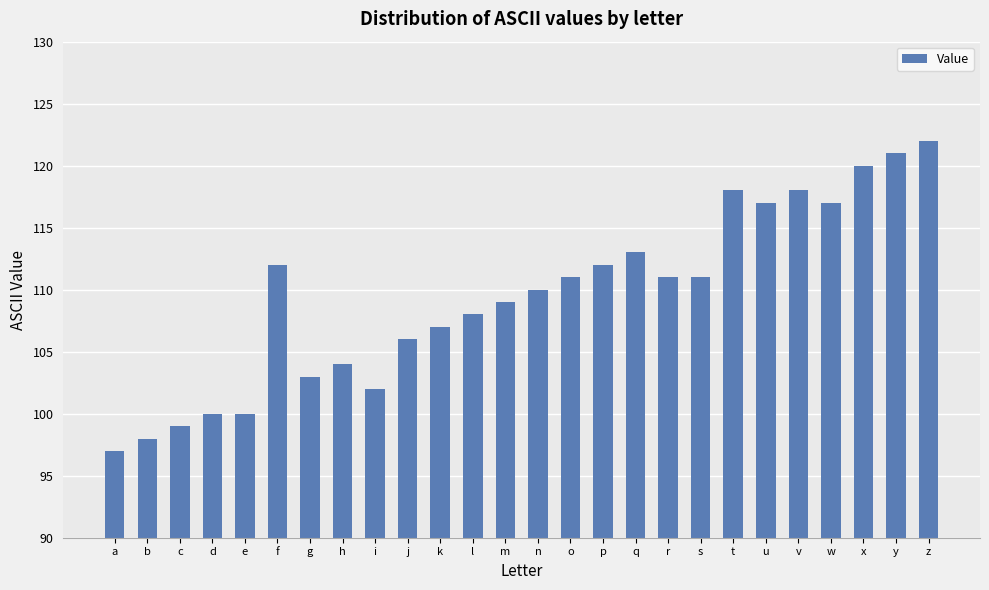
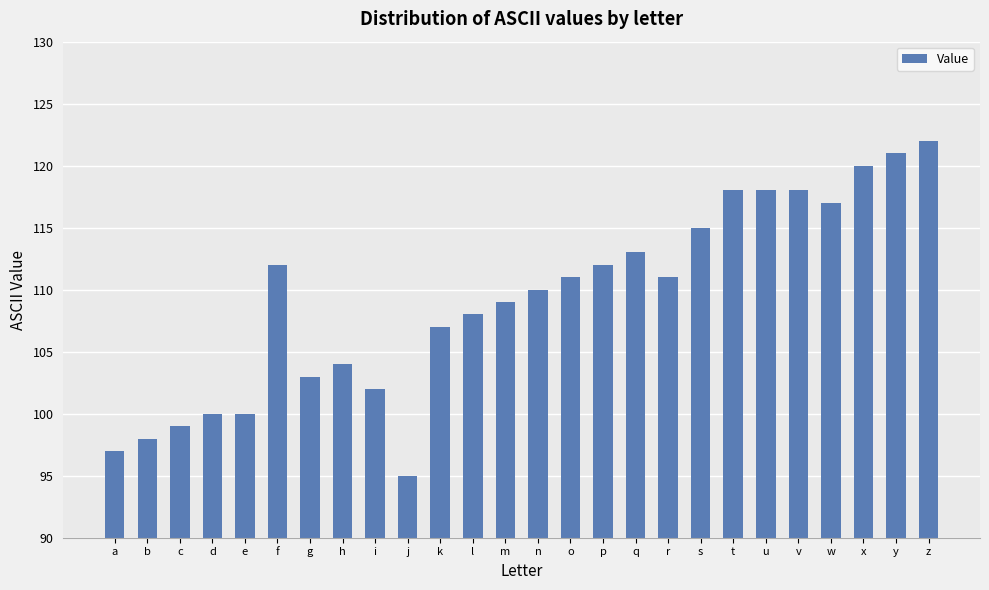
  {
    "a": 97,
    "b": 98,
    "c": 99,
    "d": 100,
    "e": 100,
    "f": 112,
    "g": 103,
    "h": 104,
    "i": 102,
-   "j": 106,
+   "j": 95,
    "k": 107,
    "l": 108,
    "m": 109,
    "n": 110,
    "o": 111,
    "p": 112,
    "q": 113,
    "r": 111,
-   "s": 111,
+   "s": 115,
    "t": 118,
-   "u": 117,
+   "u": 118,
    "v": 118,
    "w": 117,
    "x": 120,
    "y": 121,
    "z": 122
  }
